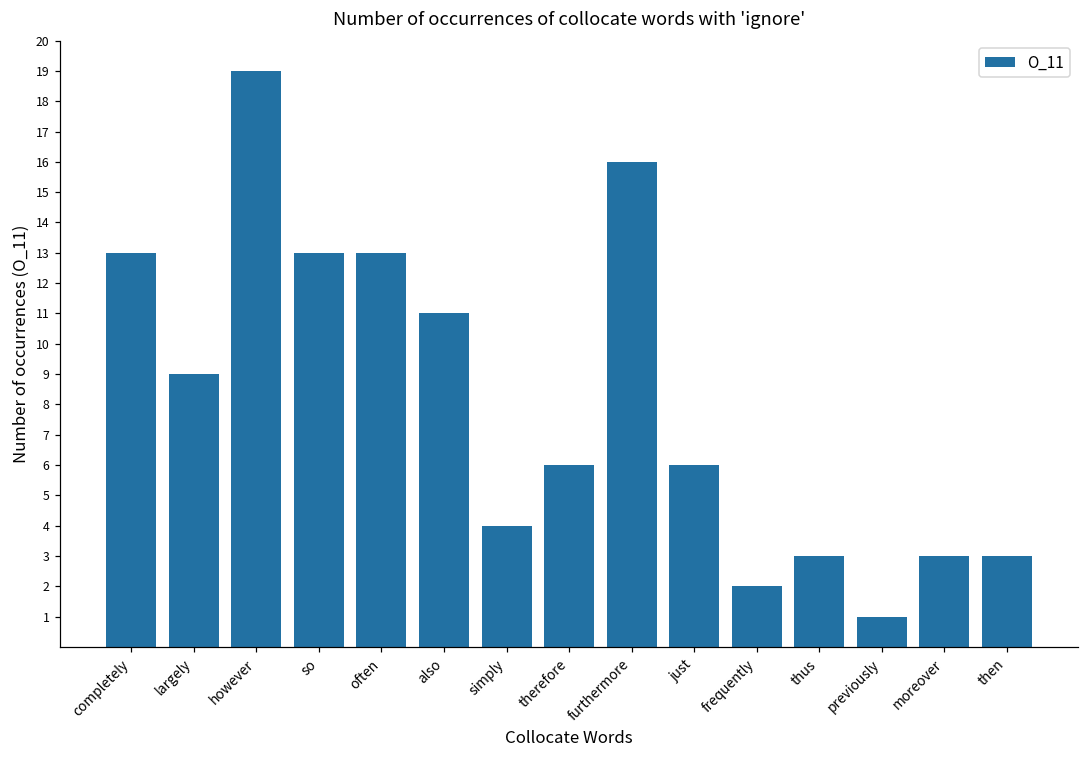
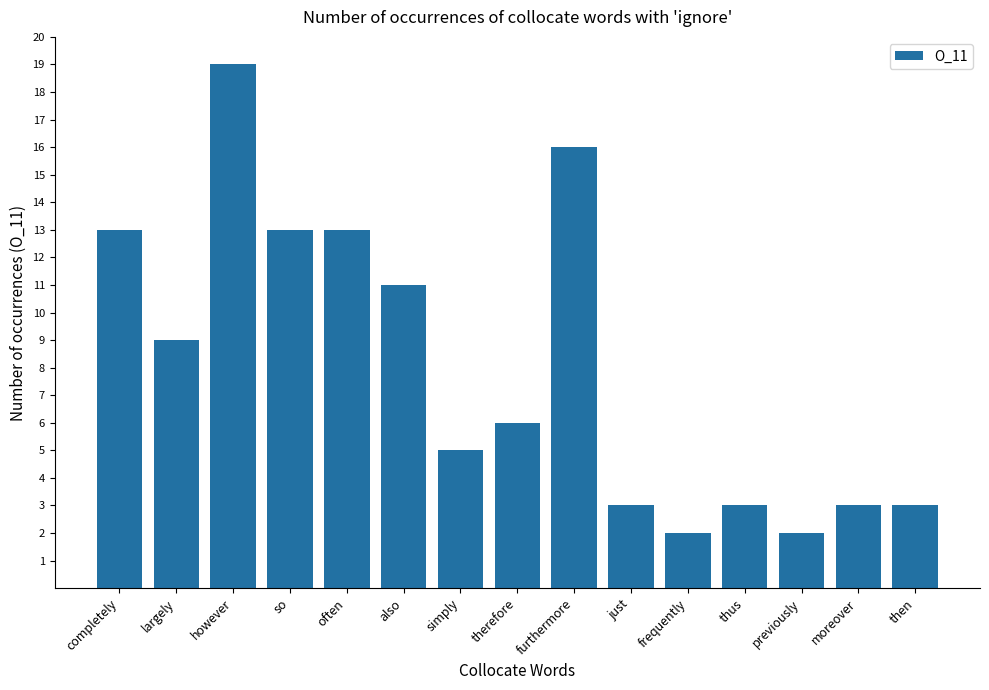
  {
    "completely": 13,
    "largely": 9,
    "however": 19,
    "so": 13,
    "often": 13,
    "also": 11,
-   "simply": 4,
+   "simply": 5,
    "therefore": 6,
    "furthermore": 16,
-   "just": 6,
+   "just": 3,
    "frequently": 2,
    "thus": 3,
-   "previously": 1,
+   "previously": 2,
    "moreover": 3,
    "then": 3
  }
